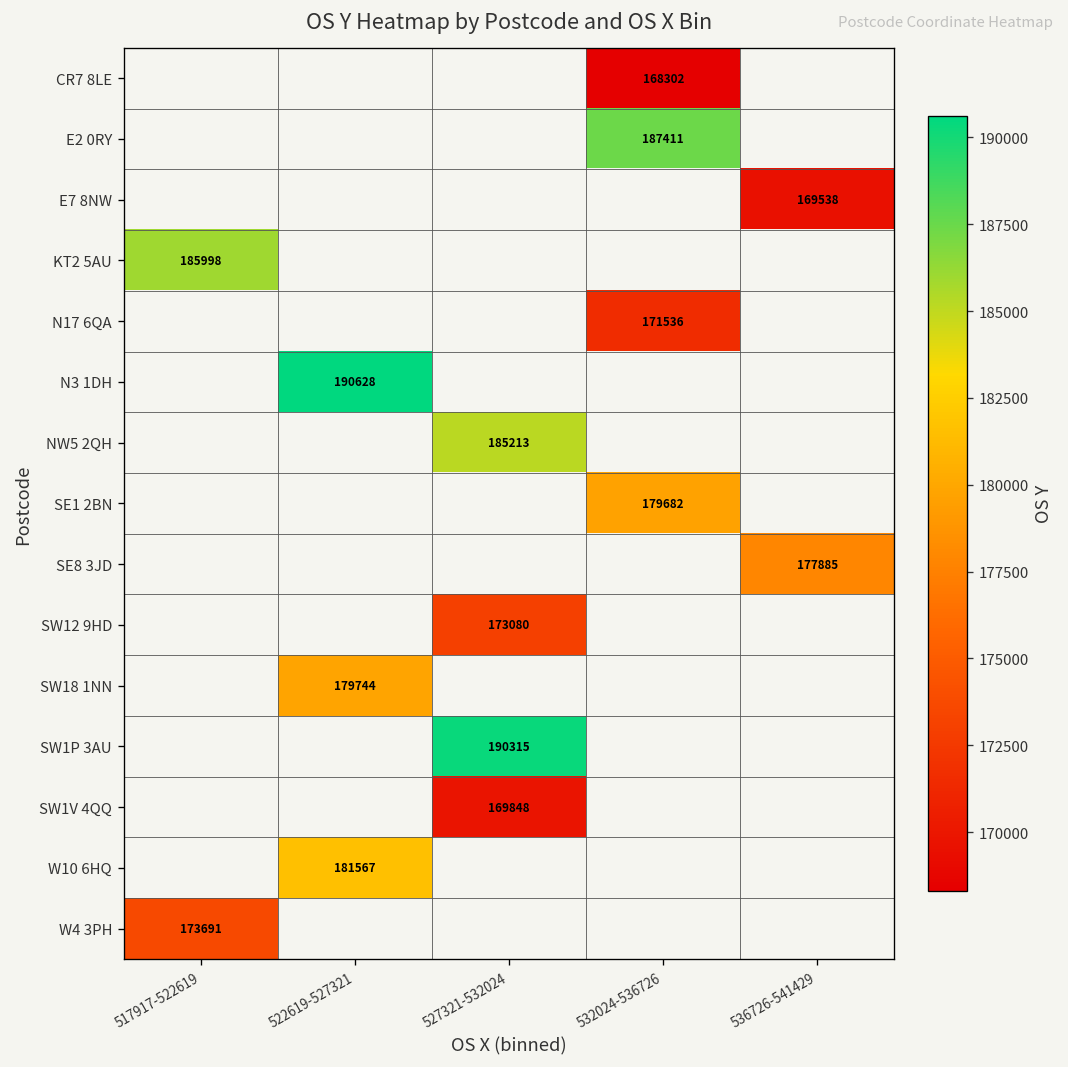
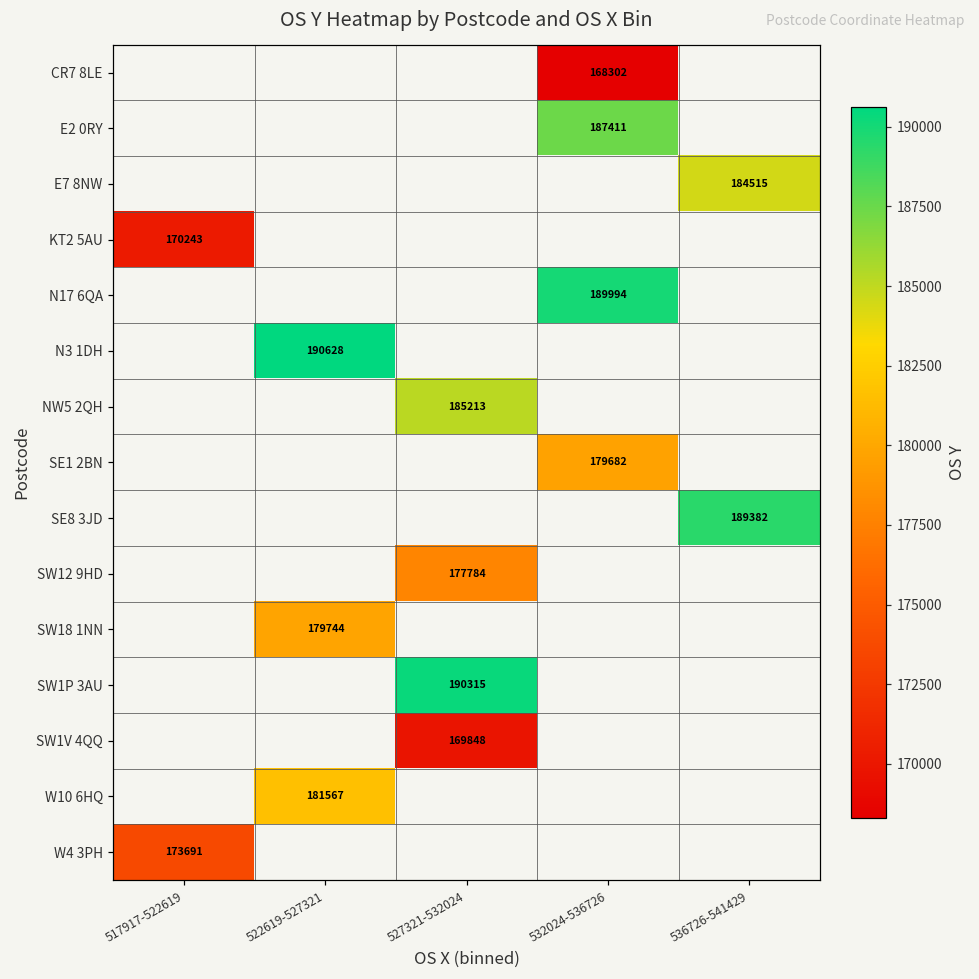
  {
    "CR7 8LE": {
      "532024-536726": 168302
    },
    "E2 0RY": {
      "532024-536726": 187411
    },
    "E7 8NW": {
-     "536726-541429": 169538
+     "536726-541429": 184515
    },
    "KT2 5AU": {
-     "517917-522619": 185998
+     "517917-522619": 170243
    },
    "N17 6QA": {
-     "532024-536726": 171536
+     "532024-536726": 189994
    },
    "N3 1DH": {
      "522619-527321": 190628
    },
    "NW5 2QH": {
      "527321-532024": 185213
    },
    "SE1 2BN": {
      "532024-536726": 179682
    },
    "SE8 3JD": {
-     "536726-541429": 177885
+     "536726-541429": 189382
    },
    "SW12 9HD": {
-     "527321-532024": 173080
+     "527321-532024": 177784
    },
    "SW18 1NN": {
      "522619-527321": 179744
    },
    "SW1P 3AU": {
      "527321-532024": 190315
    },
    "SW1V 4QQ": {
      "527321-532024": 169848
    },
    "W10 6HQ": {
      "522619-527321": 181567
    },
    "W4 3PH": {
      "517917-522619": 173691
    }
  }
